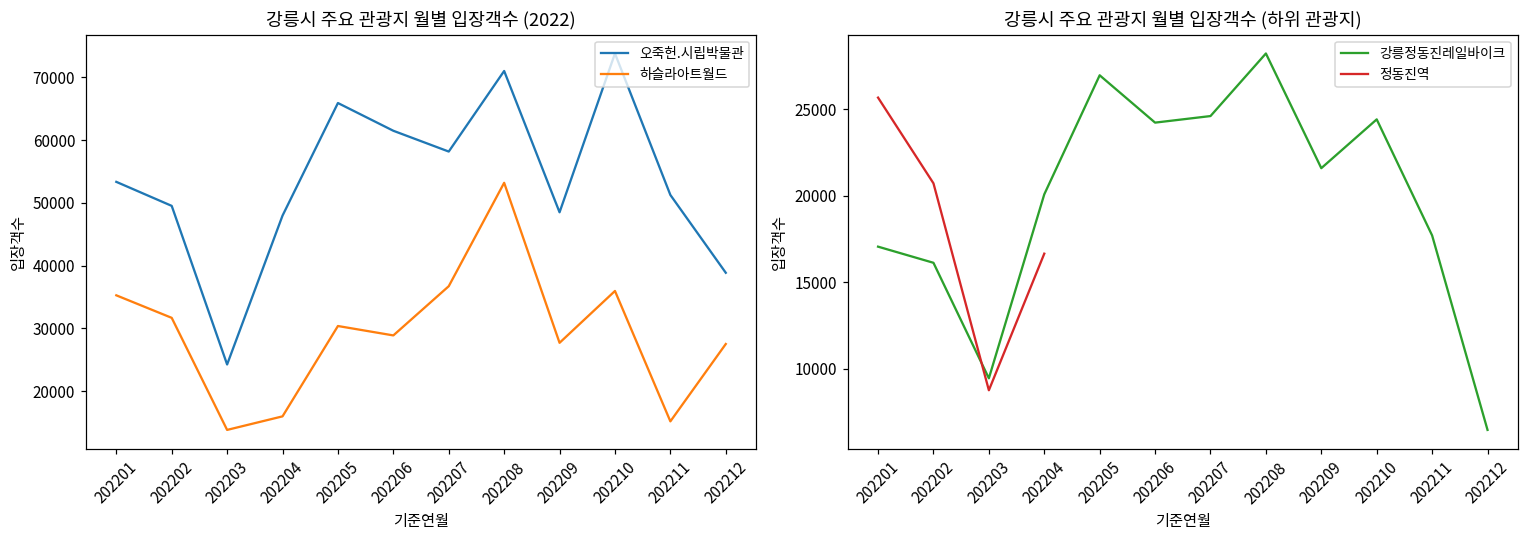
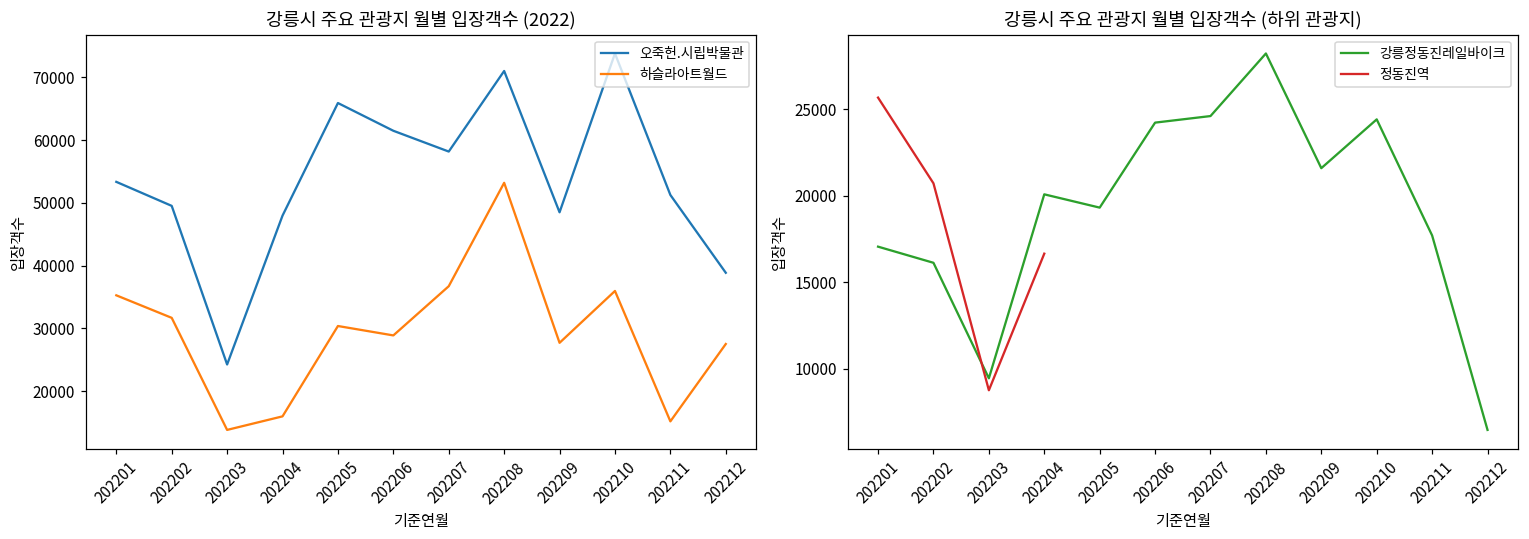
  {
    "강릉시 주요 관광지 월별 입장객수 (2022)": {
      "오죽헌.시립박물관": {
        "202201": 53000,
        "202202": 50000,
        "202203": 24000,
        "202204": 48000,
        "202205": 66000,
        "202206": 61000,
        "202207": 58000,
        "202208": 71000,
        "202209": 49000,
        "202211": 51000,
        "202212": 39000
      },
      "하슬라아트월드": {
        "202201": 35000,
        "202202": 32000,
        "202203": 14000,
        "202204": 16000,
        "202205": 30000,
        "202206": 29000,
        "202207": 37000,
        "202208": 53000,
        "202209": 28000,
        "202210": 36000,
        "202211": 15000,
        "202212": 28000
      }
    },
    "강릉시 주요 관광지 월별 입장객수 (하위 관광지)": {
      "강릉정동진레일바이크": {
        "202201": 17100,
        "202202": 16100,
        "202203": 9400,
        "202204": 20100,
-       "202205": 27000,
+       "202205": 19300,
        "202206": 24200,
        "202207": 24600,
        "202208": 28200,
        "202209": 21600,
        "202210": 24400,
        "202211": 17700,
        "202212": 6400
      },
      "정동진역": {
        "202201": 25700,
        "202202": 20700,
        "202203": 8700,
        "202204": 16600
      }
    }
  }
